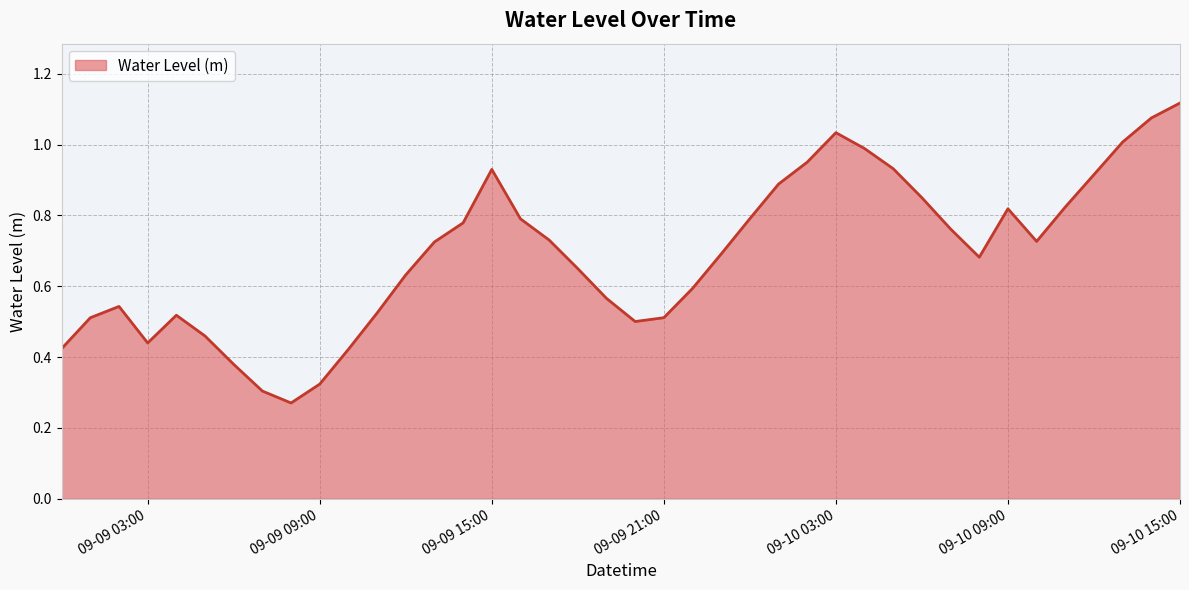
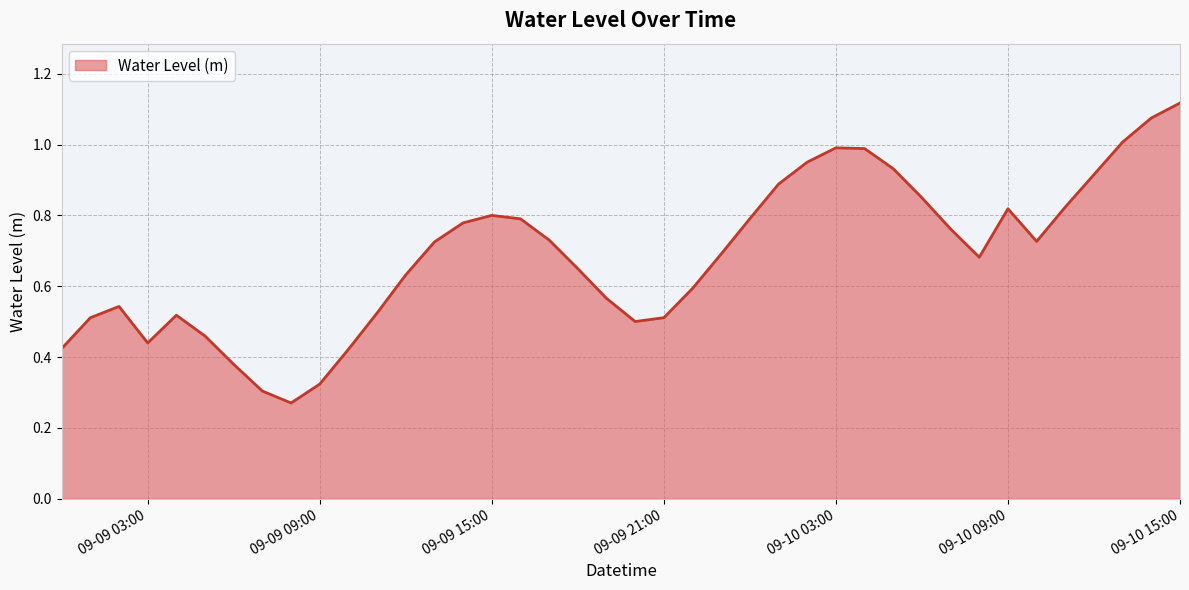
  {
    "09-09 03:00": 0.44,
    "09-09 09:00": 0.32,
-   "09-09 15:00": 0.93,
+   "09-09 15:00": 0.80,
    "09-09 21:00": 0.51,
-   "09-10 03:00": 1.03,
+   "09-10 03:00": 0.99,
    "09-10 09:00": 0.82,
    "09-10 15:00": 1.12
  }
